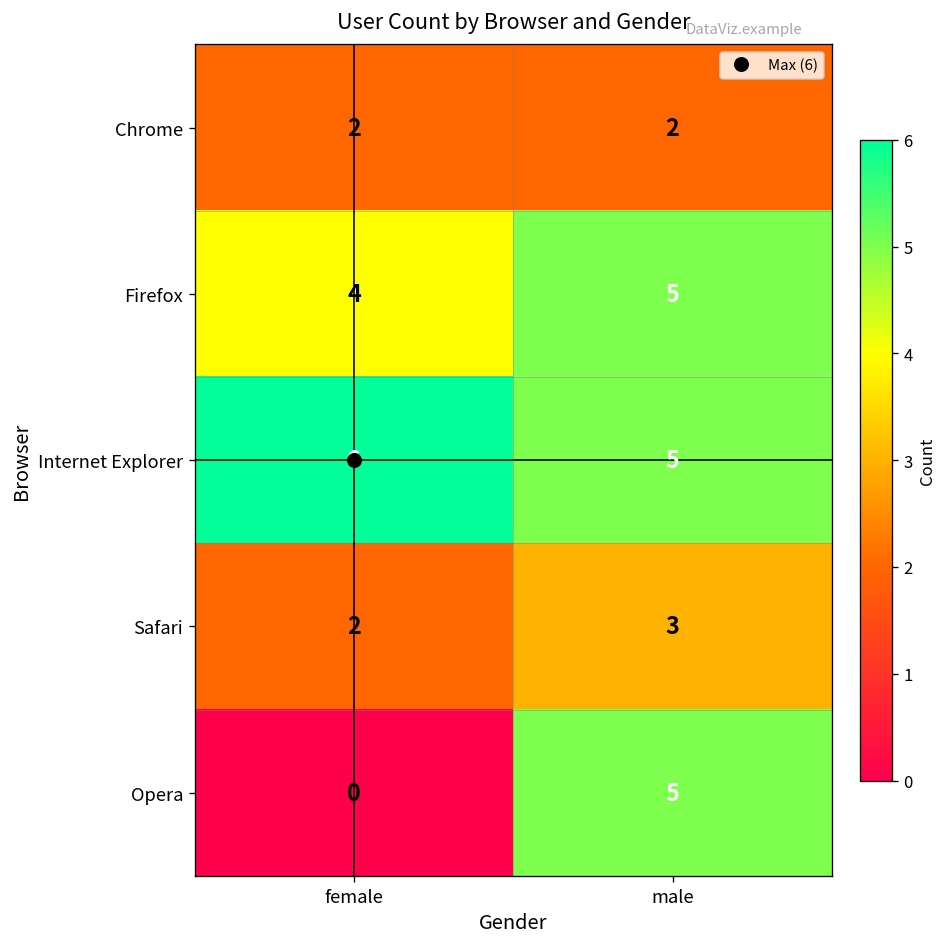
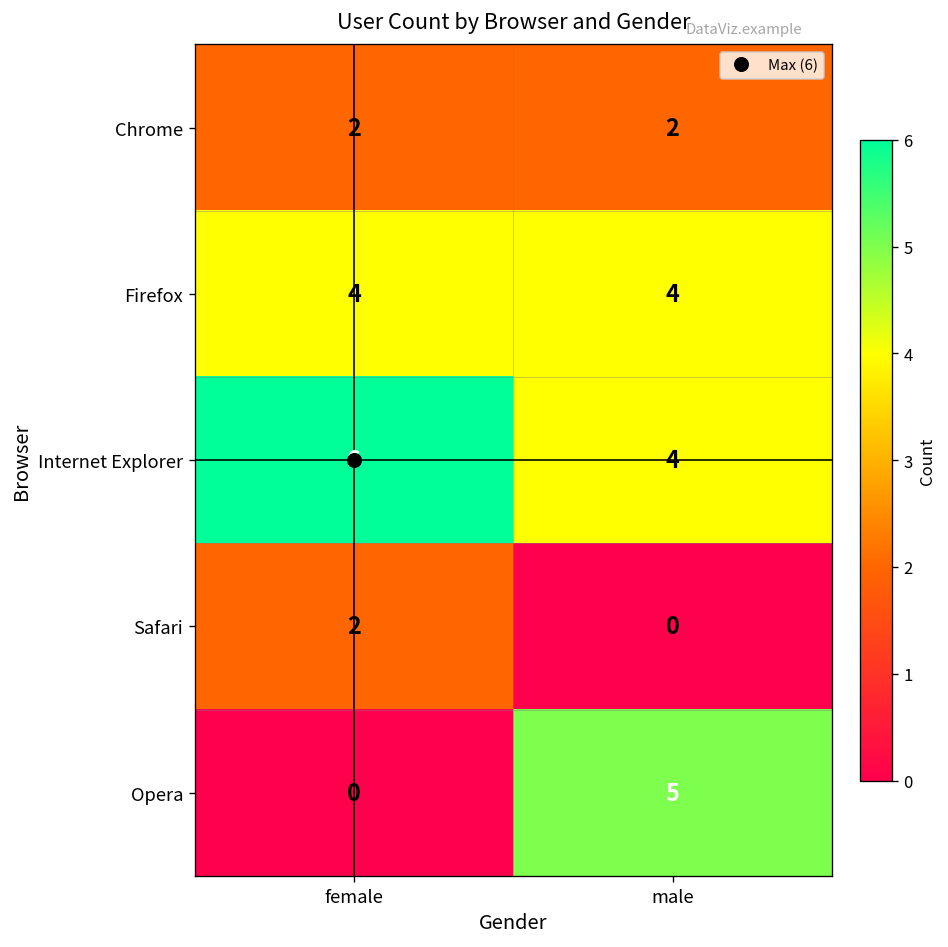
  {
    "Chrome": {
      "female": 2,
      "male": 2
    },
    "Firefox": {
      "female": 4,
-     "male": 5
+     "male": 4
    },
    "Internet Explorer": {
-     "male": 5
+     "male": 4
    },
    "Safari": {
      "female": 2,
-     "male": 3
+     "male": 0
    },
    "Opera": {
      "female": 0,
      "male": 5
    }
  }
